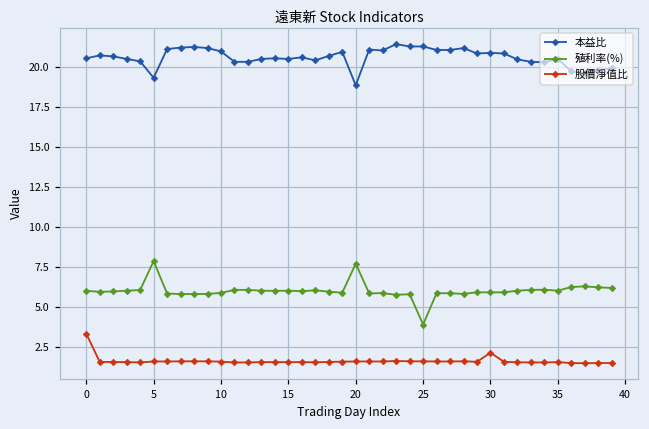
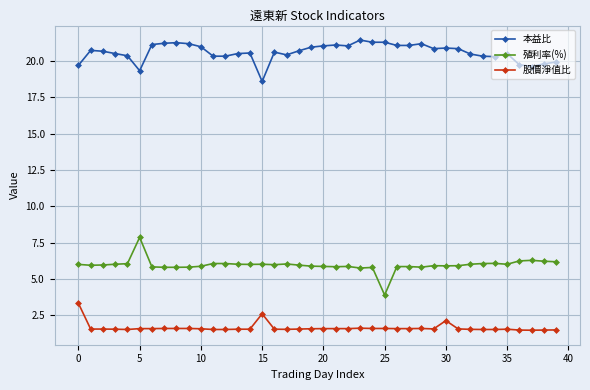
  {
    "本益比": {
-     "0": 20.6,
+     "0": 19.7,
      "5": 19.3,
      "10": 21.0,
-     "15": 20.5,
-     "20": 18.9,
+     "15": 18.6,
+     "20": 21.1,
      "25": 21.3,
      "30": 20.9
    },
    "殖利率(%)": {
      "0": 6.0,
      "5": 7.9,
      "10": 5.9,
      "15": 6.0,
-     "20": 7.7,
+     "20": 5.9,
      "25": 3.9,
      "30": 5.9,
      "35": 6.0
    },
    "股價淨值比": {
      "0": 3.3,
      "5": 1.6,
      "10": 1.6,
-     "15": 1.6,
+     "15": 2.6,
      "20": 1.6,
      "25": 1.6,
      "30": 2.1,
      "35": 1.6
    }
  }
